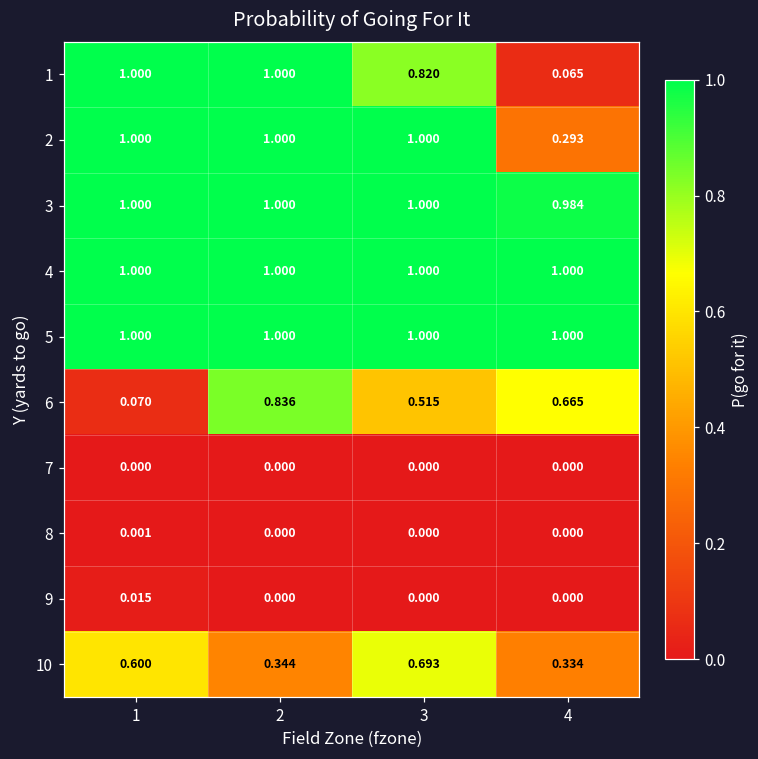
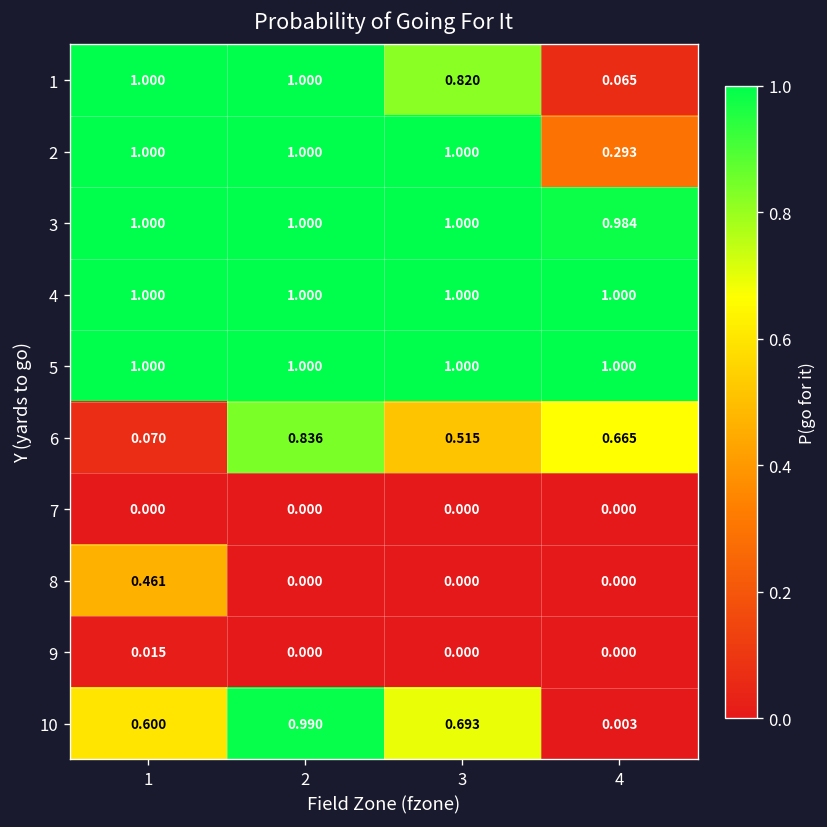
  {
    "1": {
      "1": 1.000,
      "2": 1.000,
      "3": 0.820,
      "4": 0.065
    },
    "2": {
      "1": 1.000,
      "2": 1.000,
      "3": 1.000,
      "4": 0.293
    },
    "3": {
      "1": 1.000,
      "2": 1.000,
      "3": 1.000,
      "4": 0.984
    },
    "4": {
      "1": 1.000,
      "2": 1.000,
      "3": 1.000,
      "4": 1.000
    },
    "5": {
      "1": 1.000,
      "2": 1.000,
      "3": 1.000,
      "4": 1.000
    },
    "6": {
      "1": 0.070,
      "2": 0.836,
      "3": 0.515,
      "4": 0.665
    },
    "7": {
      "1": 0.000,
      "2": 0.000,
      "3": 0.000,
      "4": 0.000
    },
    "8": {
-     "1": 0.001,
+     "1": 0.461,
      "2": 0.000,
      "3": 0.000,
      "4": 0.000
    },
    "9": {
      "1": 0.015,
      "2": 0.000,
      "3": 0.000,
      "4": 0.000
    },
    "10": {
      "1": 0.600,
-     "2": 0.344,
+     "2": 0.990,
      "3": 0.693,
-     "4": 0.334
+     "4": 0.003
    }
  }
